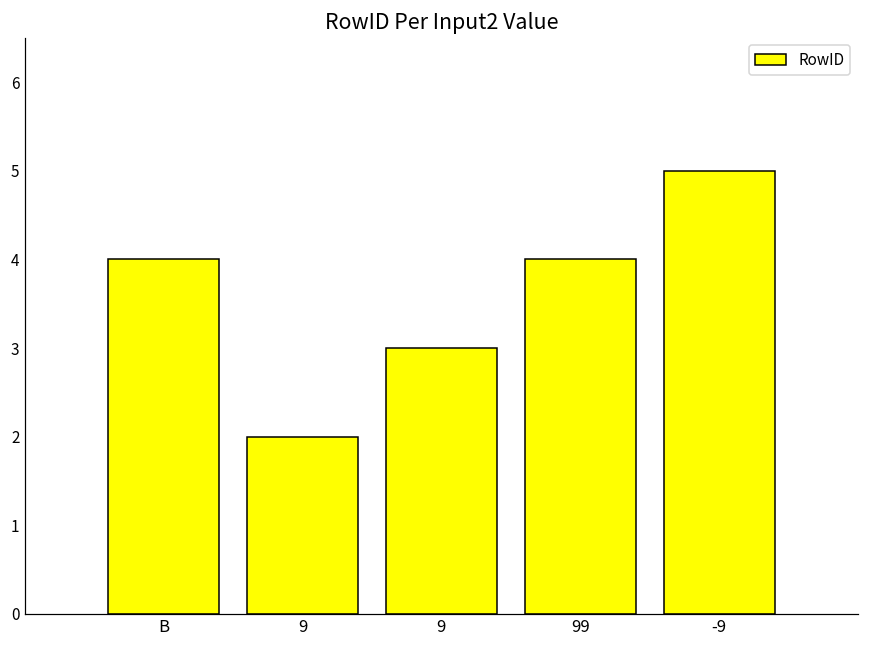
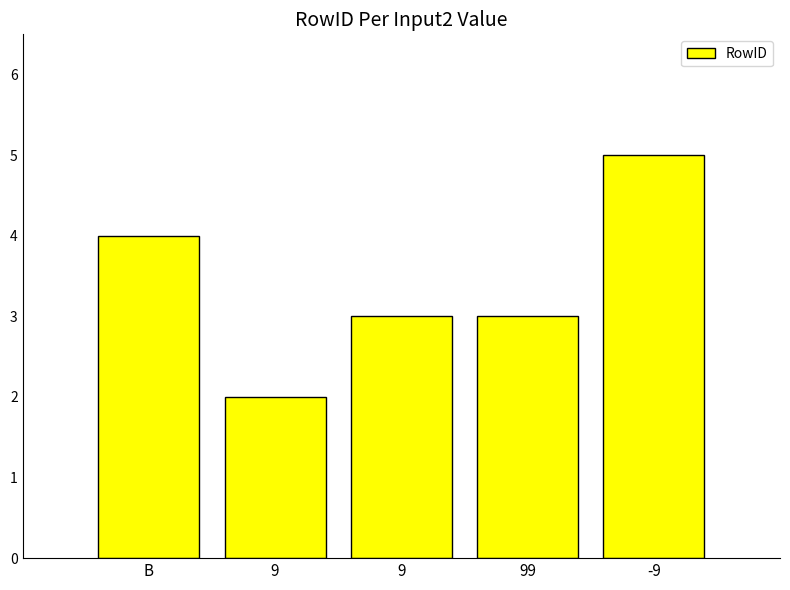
  {
    "B": 4,
-   "99": 4,
+   "99": 3,
    "-9": 5
  }
